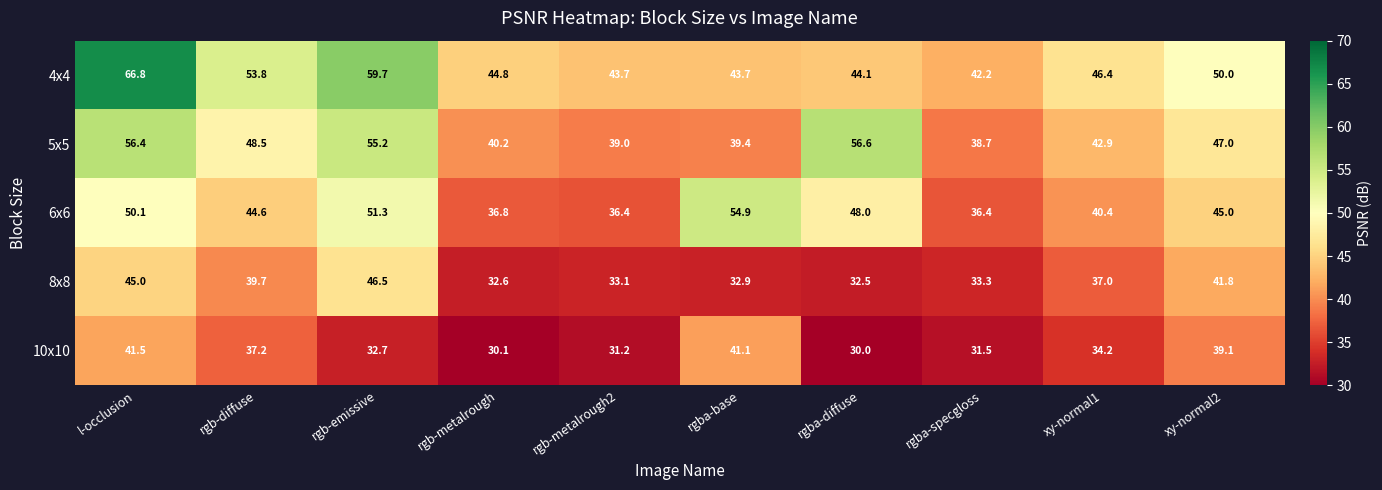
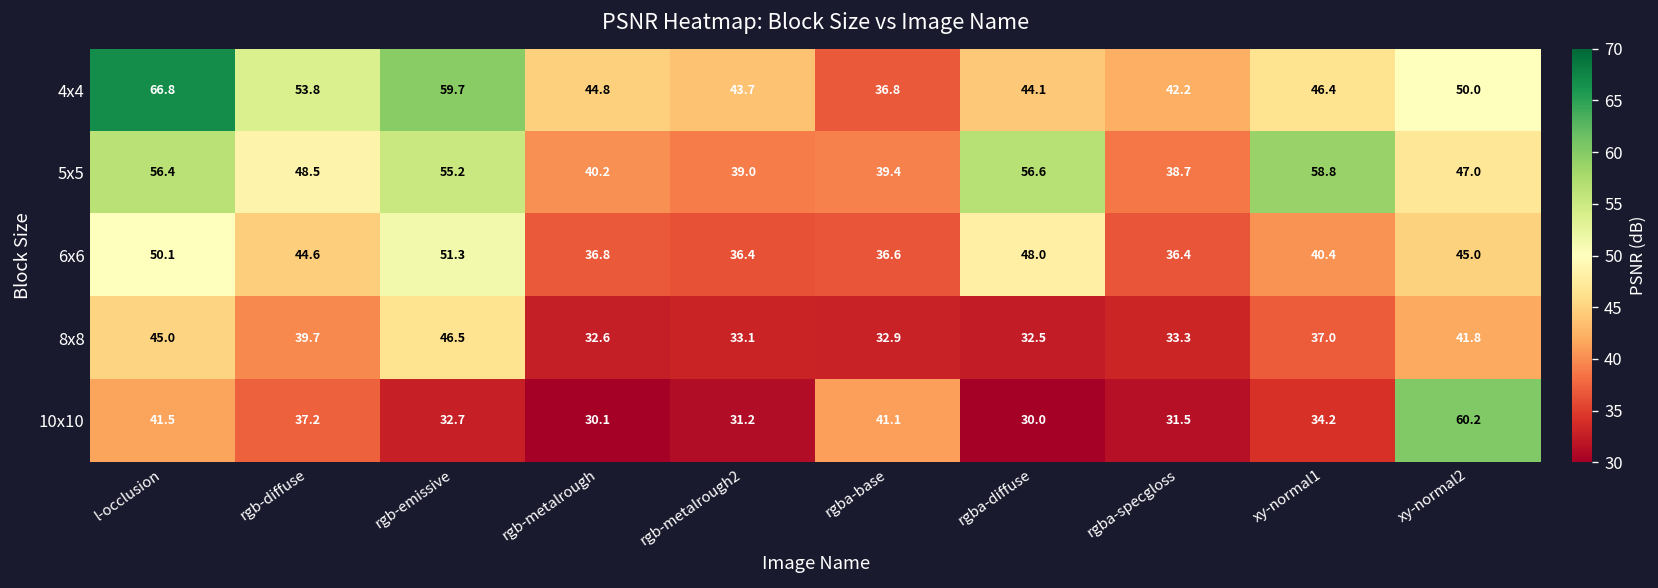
  {
    "4x4": {
      "l-occlusion": 66.8,
      "rgb-diffuse": 53.8,
      "rgb-emissive": 59.7,
      "rgb-metalrough": 44.8,
      "rgb-metalrough2": 43.7,
-     "rgba-base": 43.7,
+     "rgba-base": 36.8,
      "rgba-diffuse": 44.1,
      "rgba-specgloss": 42.2,
      "xy-normal1": 46.4,
      "xy-normal2": 50.0
    },
    "5x5": {
      "l-occlusion": 56.4,
      "rgb-diffuse": 48.5,
      "rgb-emissive": 55.2,
      "rgb-metalrough": 40.2,
      "rgb-metalrough2": 39.0,
      "rgba-base": 39.4,
      "rgba-diffuse": 56.6,
      "rgba-specgloss": 38.7,
-     "xy-normal1": 42.9,
+     "xy-normal1": 58.8,
      "xy-normal2": 47.0
    },
    "6x6": {
      "l-occlusion": 50.1,
      "rgb-diffuse": 44.6,
      "rgb-emissive": 51.3,
      "rgb-metalrough": 36.8,
      "rgb-metalrough2": 36.4,
-     "rgba-base": 54.9,
+     "rgba-base": 36.6,
      "rgba-diffuse": 48.0,
      "rgba-specgloss": 36.4,
      "xy-normal1": 40.4,
      "xy-normal2": 45.0
    },
    "8x8": {
      "l-occlusion": 45.0,
      "rgb-diffuse": 39.7,
      "rgb-emissive": 46.5,
      "rgb-metalrough": 32.6,
      "rgb-metalrough2": 33.1,
      "rgba-base": 32.9,
      "rgba-diffuse": 32.5,
      "rgba-specgloss": 33.3,
      "xy-normal1": 37.0,
      "xy-normal2": 41.8
    },
    "10x10": {
      "l-occlusion": 41.5,
      "rgb-diffuse": 37.2,
      "rgb-emissive": 32.7,
      "rgb-metalrough": 30.1,
      "rgb-metalrough2": 31.2,
      "rgba-base": 41.1,
      "rgba-diffuse": 30.0,
      "rgba-specgloss": 31.5,
      "xy-normal1": 34.2,
-     "xy-normal2": 39.1
+     "xy-normal2": 60.2
    }
  }
